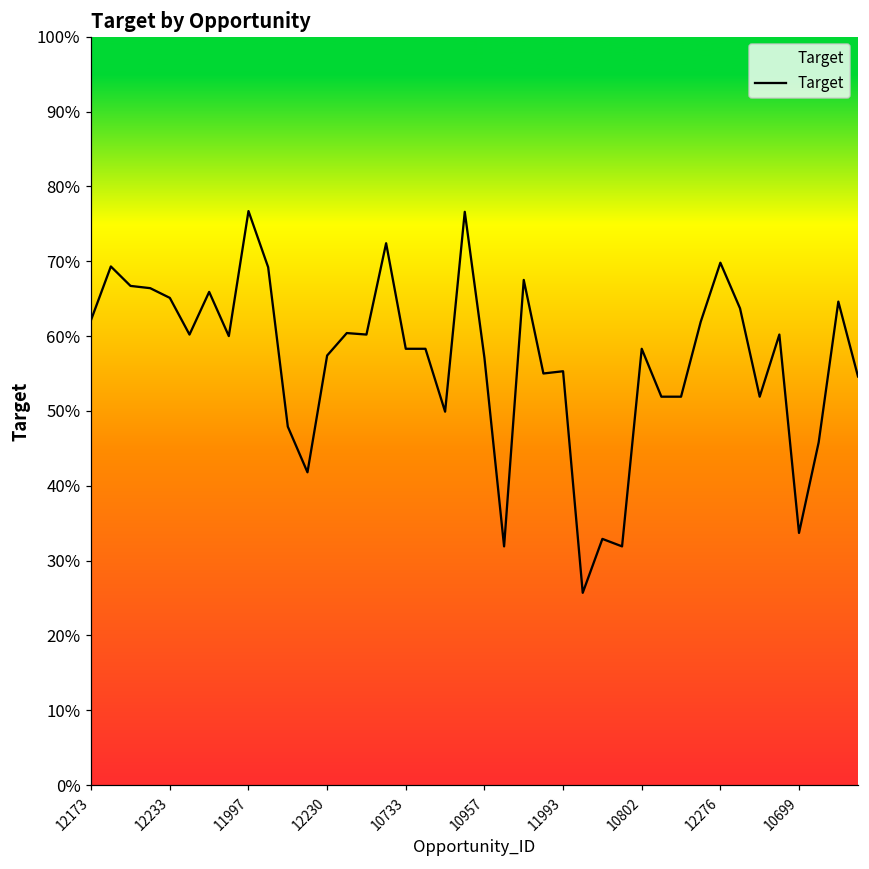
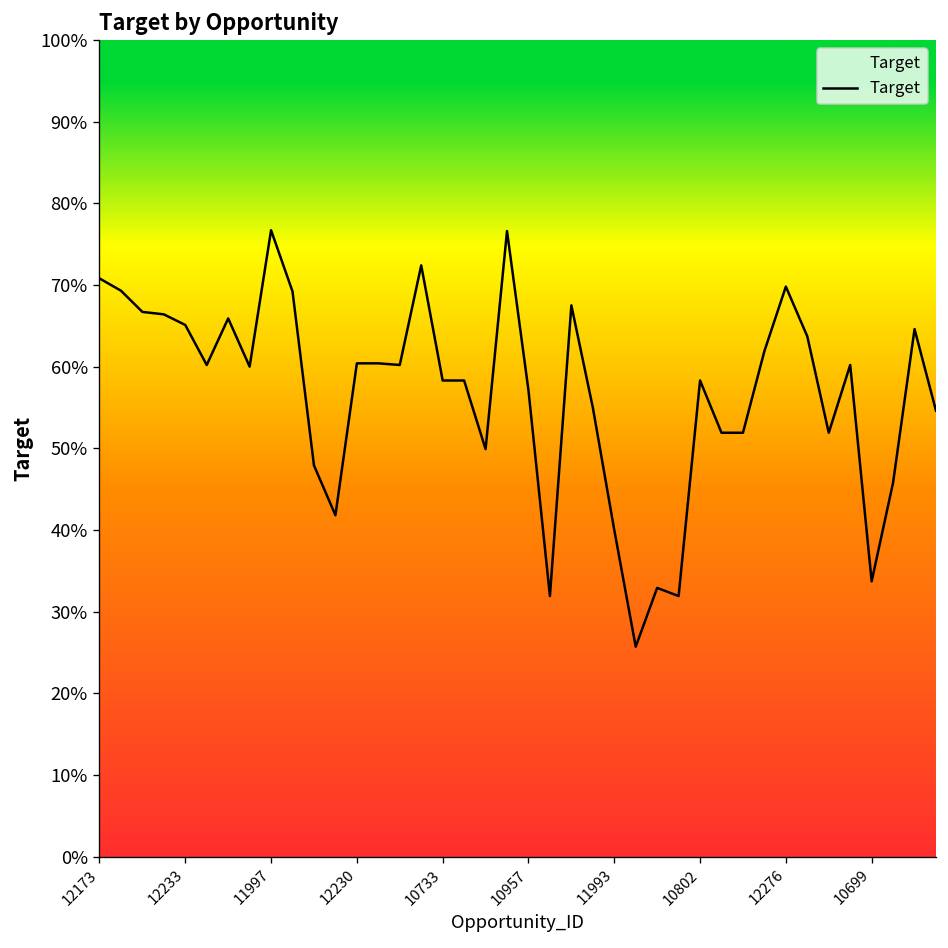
  {
-   "12173": "62%",
+   "12173": "71%",
    "12233": "65%",
    "11997": "77%",
-   "12230": "57%",
+   "12230": "60%",
    "10733": "58%",
    "10957": "57%",
-   "11993": "55%",
+   "11993": "40%",
    "10802": "58%",
    "12276": "70%",
    "10699": "34%"
  }
